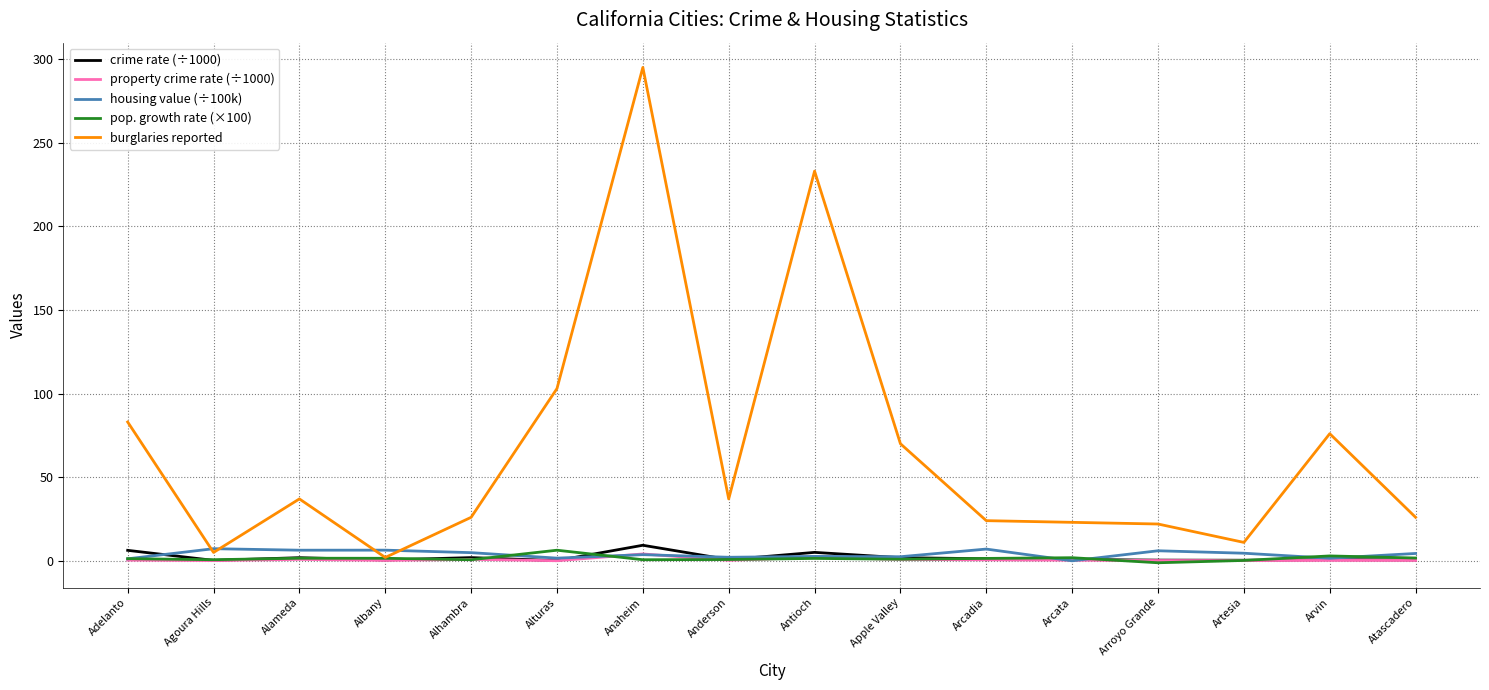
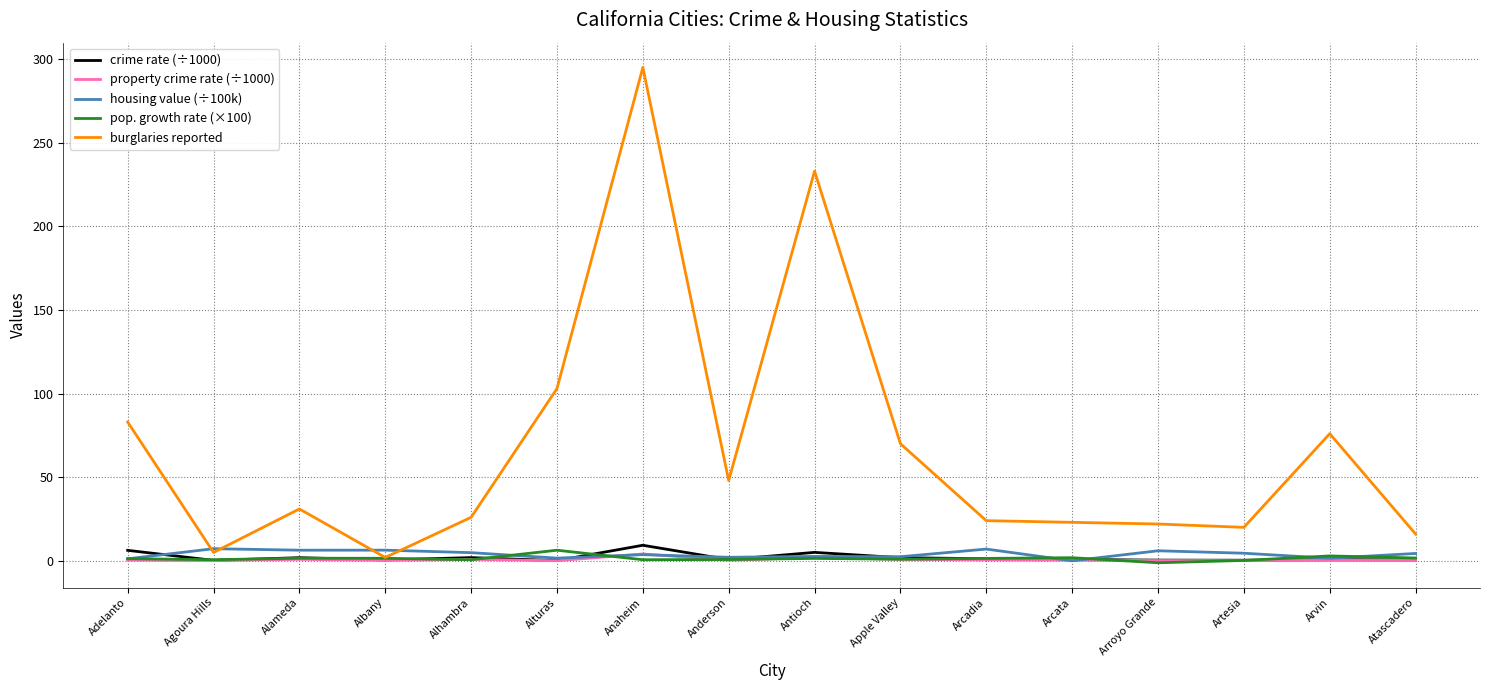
  {
    "crime rate (÷1000)": {
      "Adelanto": 6,
      "Anaheim": 9,
      "Antioch": 5
    },
    "housing value (÷100k)": {
      "Agoura Hills": 7,
      "Alameda": 6,
      "Albany": 6,
      "Alhambra": 5,
      "Arcadia": 7,
      "Arroyo Grande": 6,
      "Artesia": 5,
      "Atascadero": 4
    },
    "pop. growth rate (×100)": {
      "Alturas": 6,
      "Anaheim": 1
    },
    "burglaries reported": {
      "Adelanto": 83,
      "Agoura Hills": 5,
-     "Alameda": 37,
+     "Alameda": 31,
      "Alhambra": 26,
      "Alturas": 103,
      "Anaheim": 295,
-     "Anderson": 37,
+     "Anderson": 48,
      "Antioch": 233,
      "Apple Valley": 70,
      "Arcadia": 24,
      "Arcata": 23,
      "Arroyo Grande": 22,
-     "Artesia": 11,
+     "Artesia": 20,
      "Arvin": 76,
-     "Atascadero": 26
+     "Atascadero": 16
    }
  }
